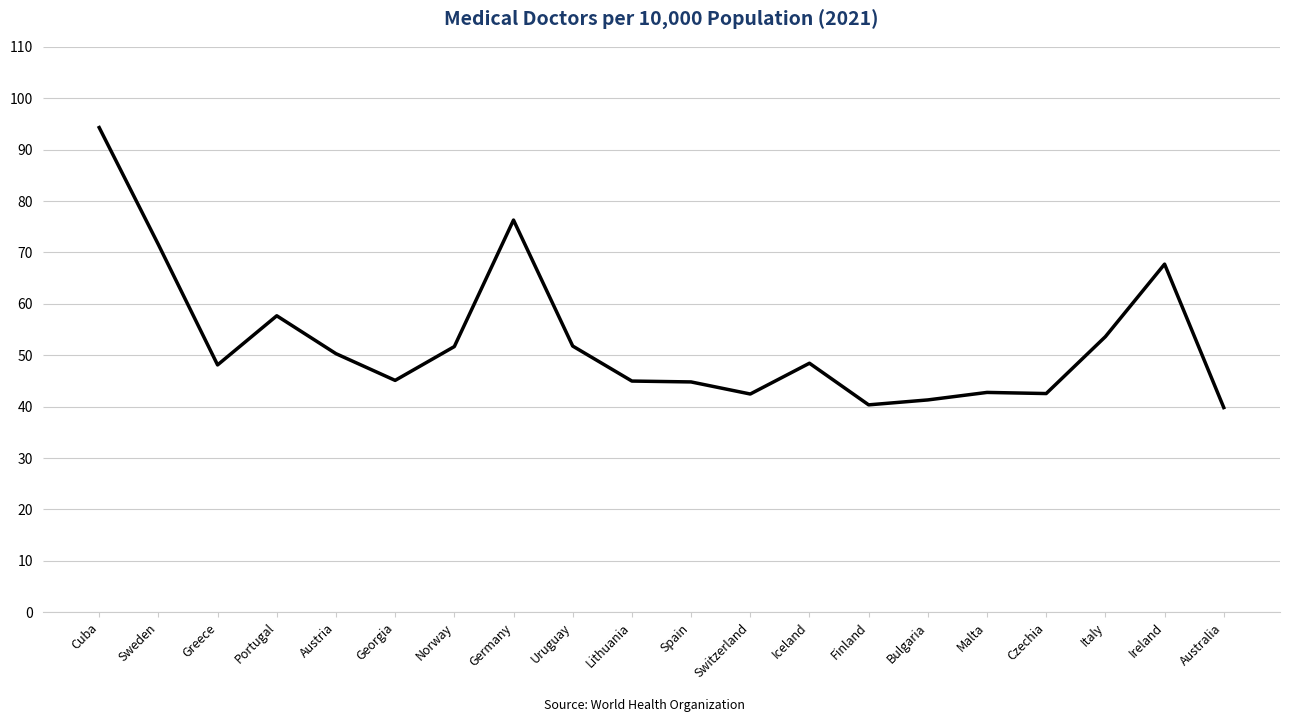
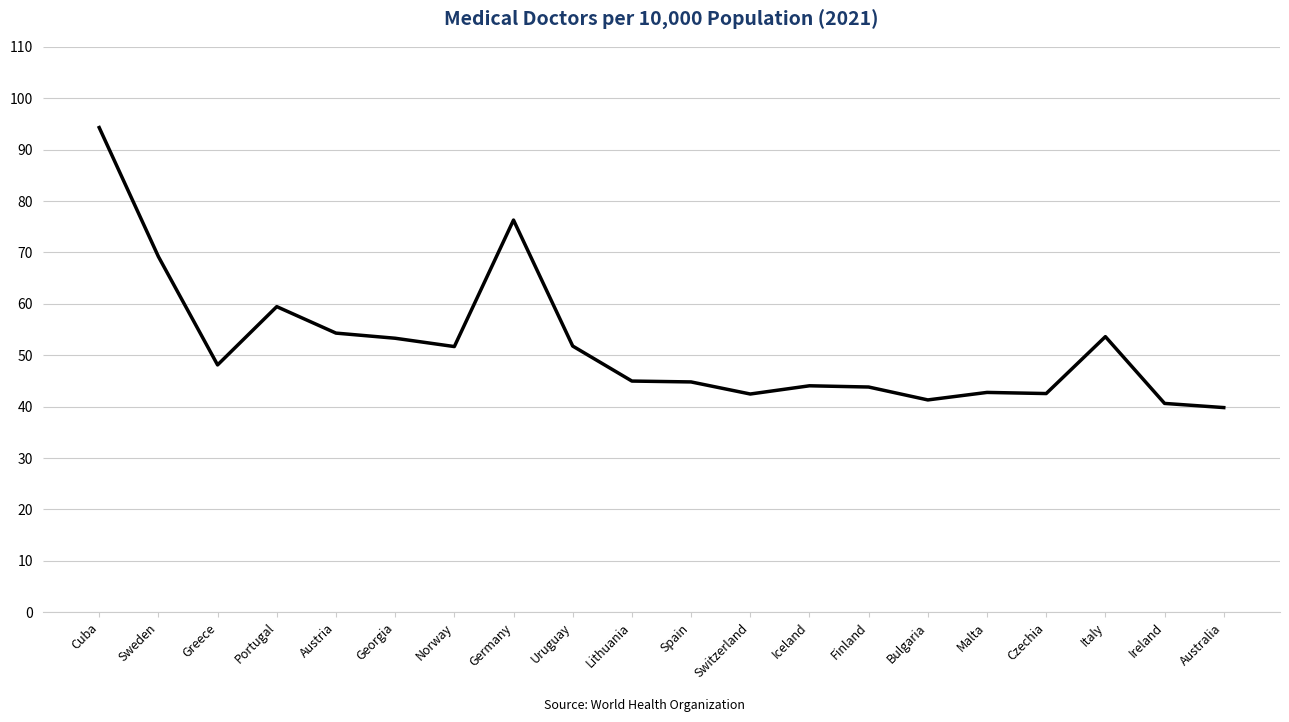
  {
    "Cuba": 94,
-   "Sweden": 72,
+   "Sweden": 69,
    "Greece": 48,
-   "Portugal": 58,
-   "Austria": 50,
-   "Georgia": 45,
+   "Portugal": 59,
+   "Austria": 54,
+   "Georgia": 53,
    "Norway": 52,
    "Germany": 76,
    "Uruguay": 52,
    "Lithuania": 45,
    "Spain": 45,
    "Switzerland": 42,
-   "Iceland": 48,
-   "Finland": 40,
+   "Iceland": 44,
+   "Finland": 44,
    "Bulgaria": 41,
    "Malta": 43,
    "Czechia": 43,
    "Italy": 54,
-   "Ireland": 68,
+   "Ireland": 41,
    "Australia": 40
  }
